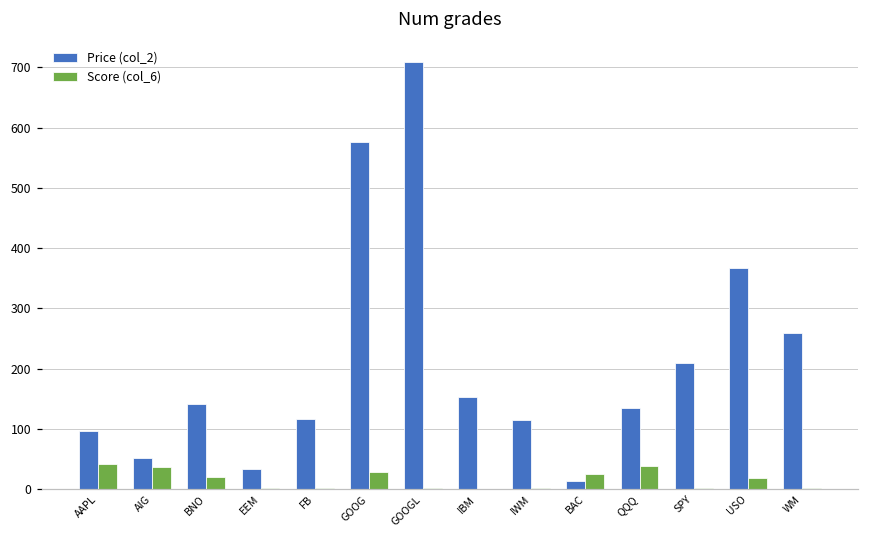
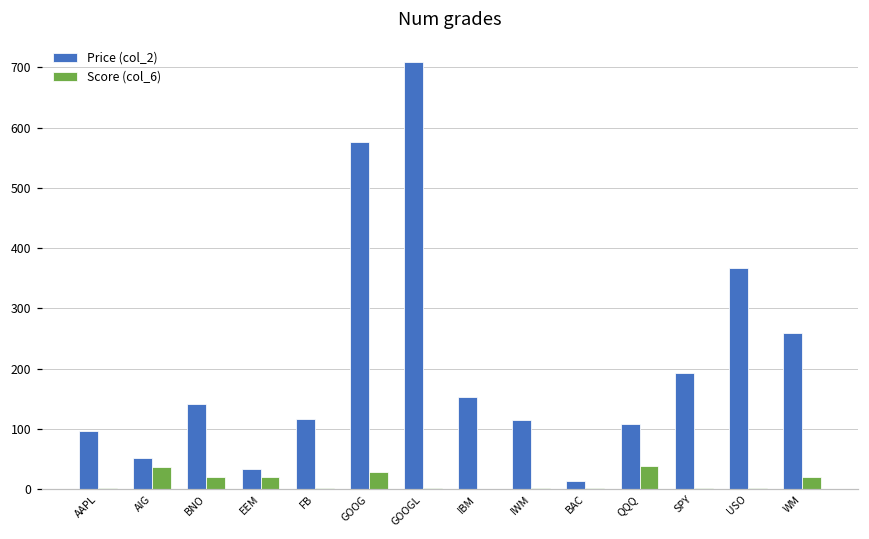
  {
    "Price (col_2)": {
      "AAPL": 100,
      "AIG": 50,
      "BNO": 140,
      "EEM": 30,
      "FB": 120,
      "GOOG": 580,
      "GOOGL": 710,
      "IBM": 150,
      "IWM": 110,
      "BAC": 10,
-     "QQQ": 130,
-     "SPY": 210,
+     "QQQ": 110,
+     "SPY": 190,
      "USO": 370,
      "WM": 260
    },
    "Score (col_6)": {
-     "AAPL": 40,
+     "AAPL": 0,
      "AIG": 40,
      "BNO": 20,
-     "EEM": 0,
+     "EEM": 20,
      "GOOG": 30,
-     "BAC": 30,
+     "BAC": 0,
      "QQQ": 40,
-     "USO": 20,
-     "WM": 0
+     "USO": 0,
+     "WM": 20
    }
  }
